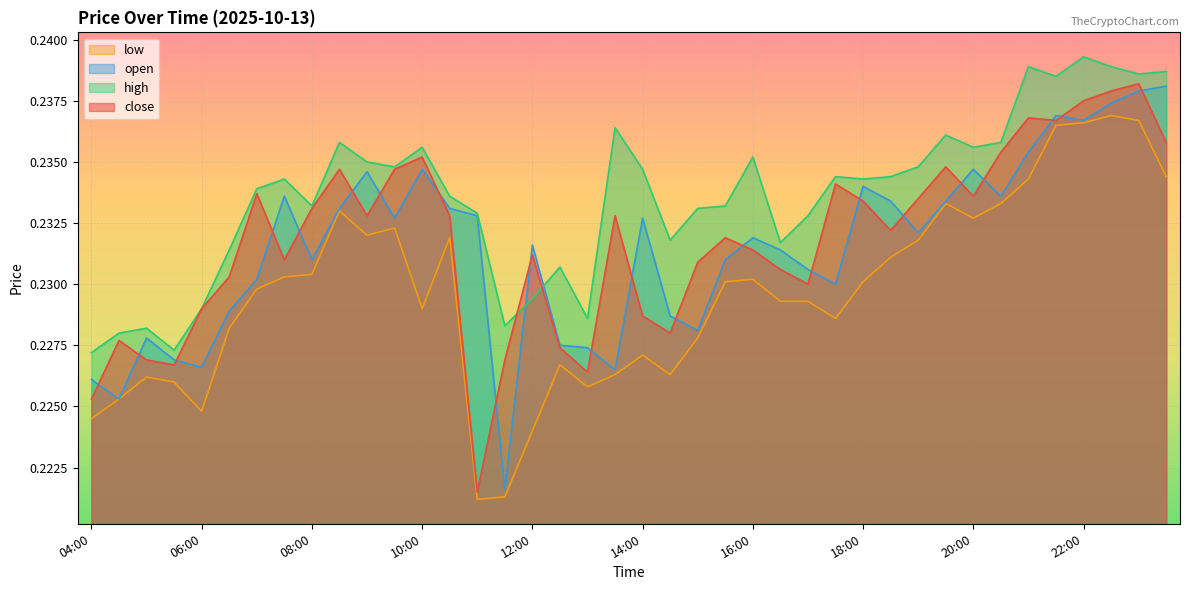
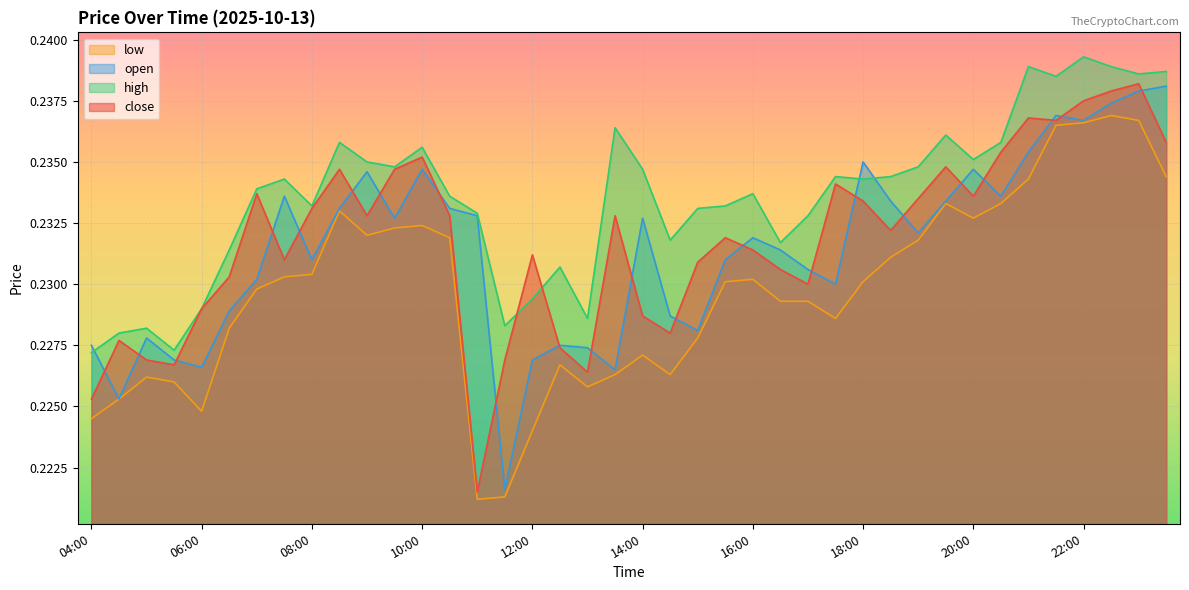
  {
    "low": {
      "04:00": 0.2245,
      "06:00": 0.2248,
      "08:00": 0.2304,
-     "10:00": 0.2290,
+     "10:00": 0.2324,
      "12:00": 0.2240,
      "14:00": 0.2271,
      "16:00": 0.2302,
      "18:00": 0.2301,
      "20:00": 0.2327
    },
    "open": {
-     "04:00": 0.2261,
+     "04:00": 0.2275,
      "06:00": 0.2266,
      "08:00": 0.2310,
      "10:00": 0.2347,
-     "12:00": 0.2316,
+     "12:00": 0.2269,
      "14:00": 0.2327,
      "16:00": 0.2319,
-     "18:00": 0.234,
+     "18:00": 0.235,
      "20:00": 0.2347
    },
    "high": {
      "04:00": 0.2272,
      "10:00": 0.2356,
      "12:00": 0.2294,
      "14:00": 0.2347,
-     "16:00": 0.2352,
+     "16:00": 0.2337,
      "18:00": 0.2343,
-     "20:00": 0.2356,
+     "20:00": 0.2351,
      "22:00": 0.2393
    },
    "close": {
      "04:00": 0.2253,
      "10:00": 0.2352,
      "12:00": 0.2312,
      "14:00": 0.2287,
      "16:00": 0.2314,
      "18:00": 0.2334,
      "20:00": 0.2336,
      "22:00": 0.2375
    }
  }
